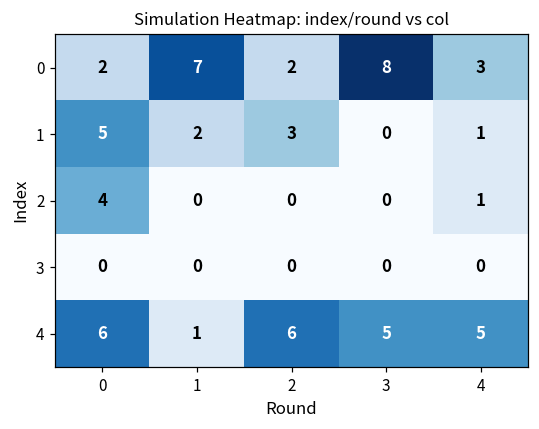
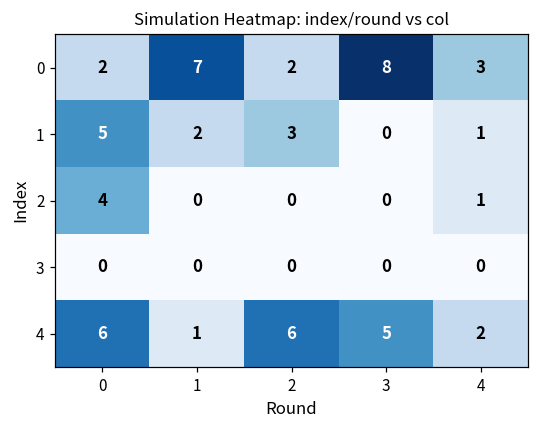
  {
    "0": {
      "0": 2,
      "1": 7,
      "2": 2,
      "3": 8,
      "4": 3
    },
    "1": {
      "0": 5,
      "1": 2,
      "2": 3,
      "3": 0,
      "4": 1
    },
    "2": {
      "0": 4,
      "1": 0,
      "2": 0,
      "3": 0,
      "4": 1
    },
    "3": {
      "0": 0,
      "1": 0,
      "2": 0,
      "3": 0,
      "4": 0
    },
    "4": {
      "0": 6,
      "1": 1,
      "2": 6,
      "3": 5,
-     "4": 5
+     "4": 2
    }
  }
